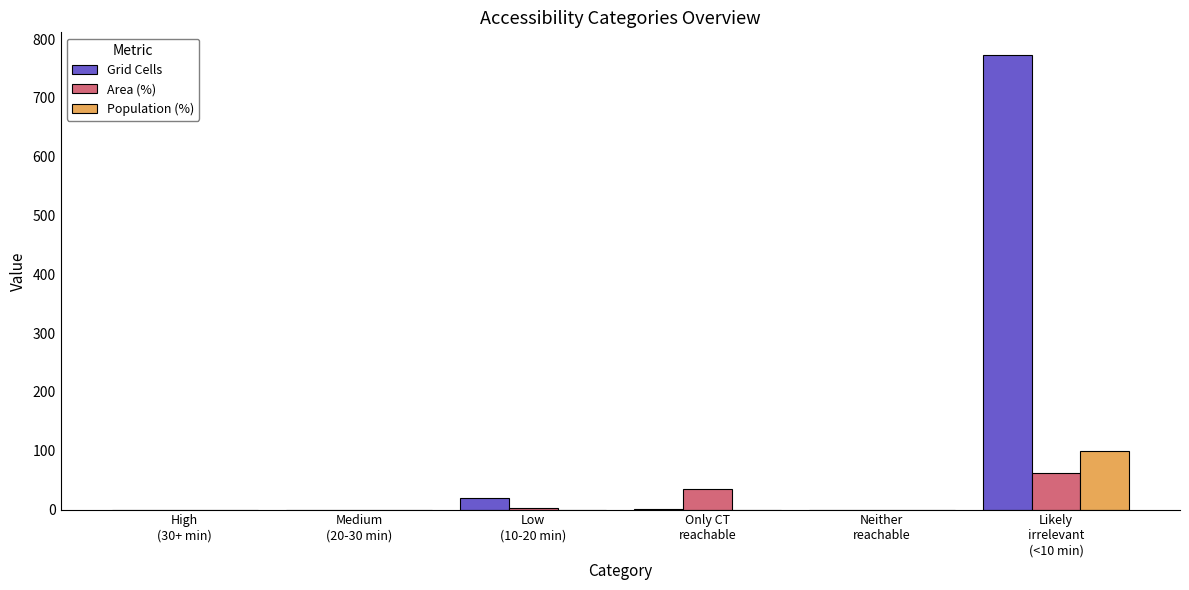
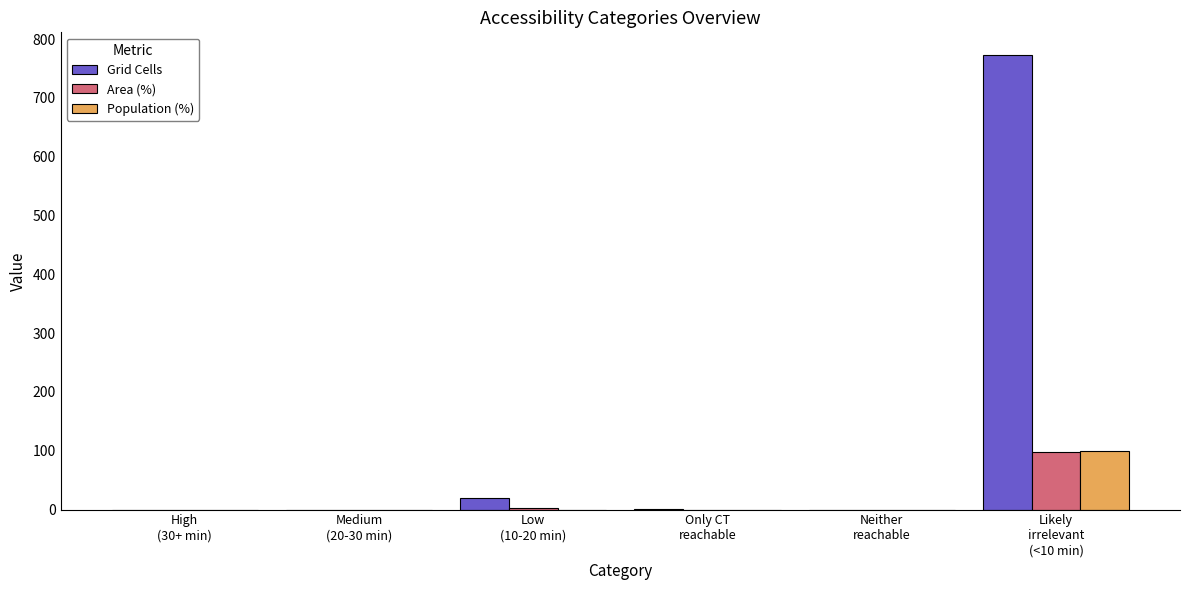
  {
    "Grid Cells": {
      "High (30+ min)": 0,
      "Medium (20-30 min)": 0,
      "Low (10-20 min)": 20,
      "Neither reachable": 0,
      "Likely irrelevant (<10 min)": 770
    },
    "Area (%)": {
      "High (30+ min)": 0,
      "Medium (20-30 min)": 0,
-     "Only CT reachable": 40,
+     "Only CT reachable": 0,
      "Neither reachable": 0,
-     "Likely irrelevant (<10 min)": 60
+     "Likely irrelevant (<10 min)": 100
    },
    "Population (%)": {
      "High (30+ min)": 0,
      "Medium (20-30 min)": 0,
      "Low (10-20 min)": 0,
      "Only CT reachable": 0,
      "Neither reachable": 0,
      "Likely irrelevant (<10 min)": 100
    }
  }
